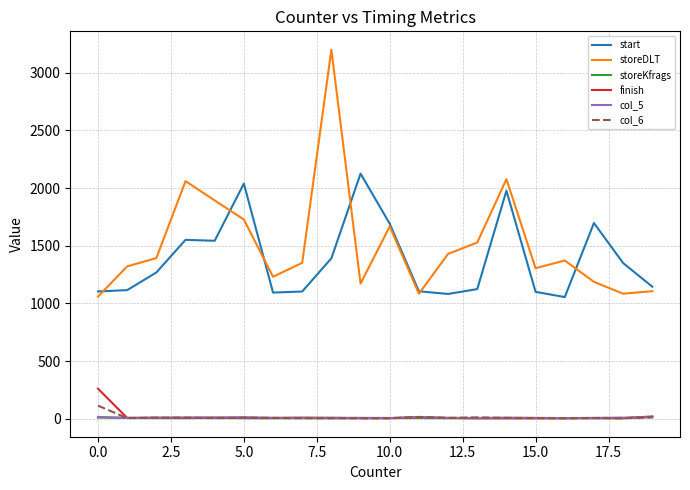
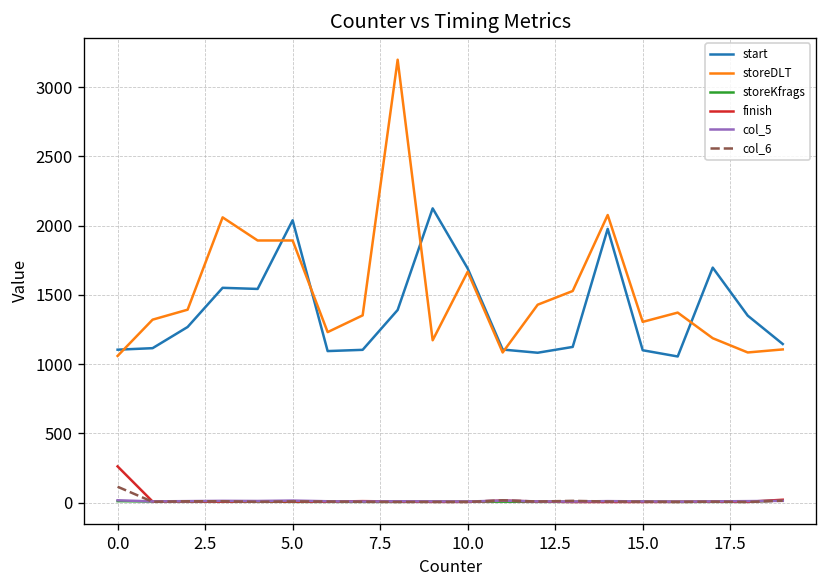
  {
    "start": {
      "0.0": 1100,
      "5.0": 2040,
      "10.0": 1690,
      "15.0": 1100
    },
    "storeDLT": {
      "0.0": 1060,
-     "5.0": 1730,
+     "5.0": 1890,
      "10.0": 1670,
      "15.0": 1310
    },
    "finish": {
      "0.0": 260
    },
    "col_6": {
      "0.0": 110
    }
  }
